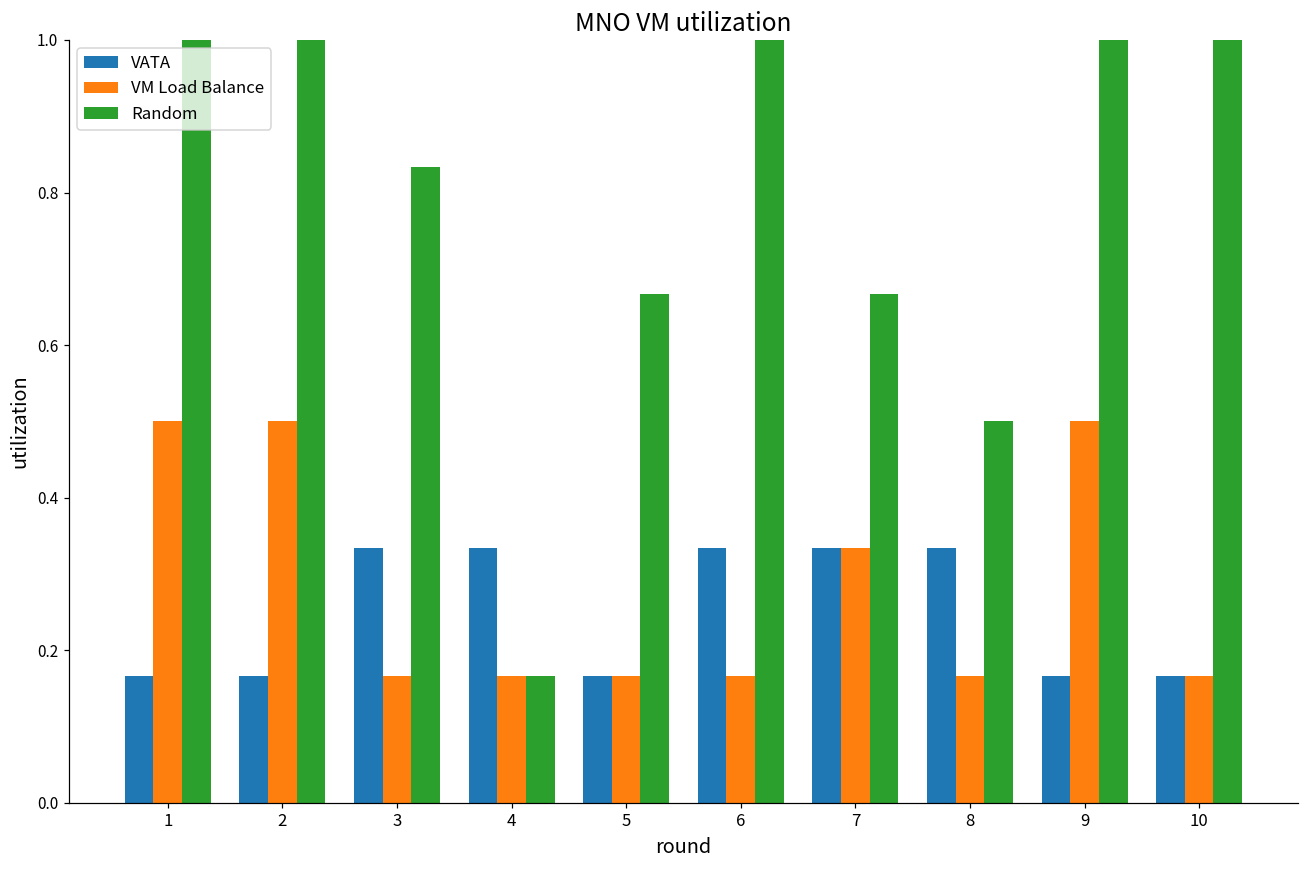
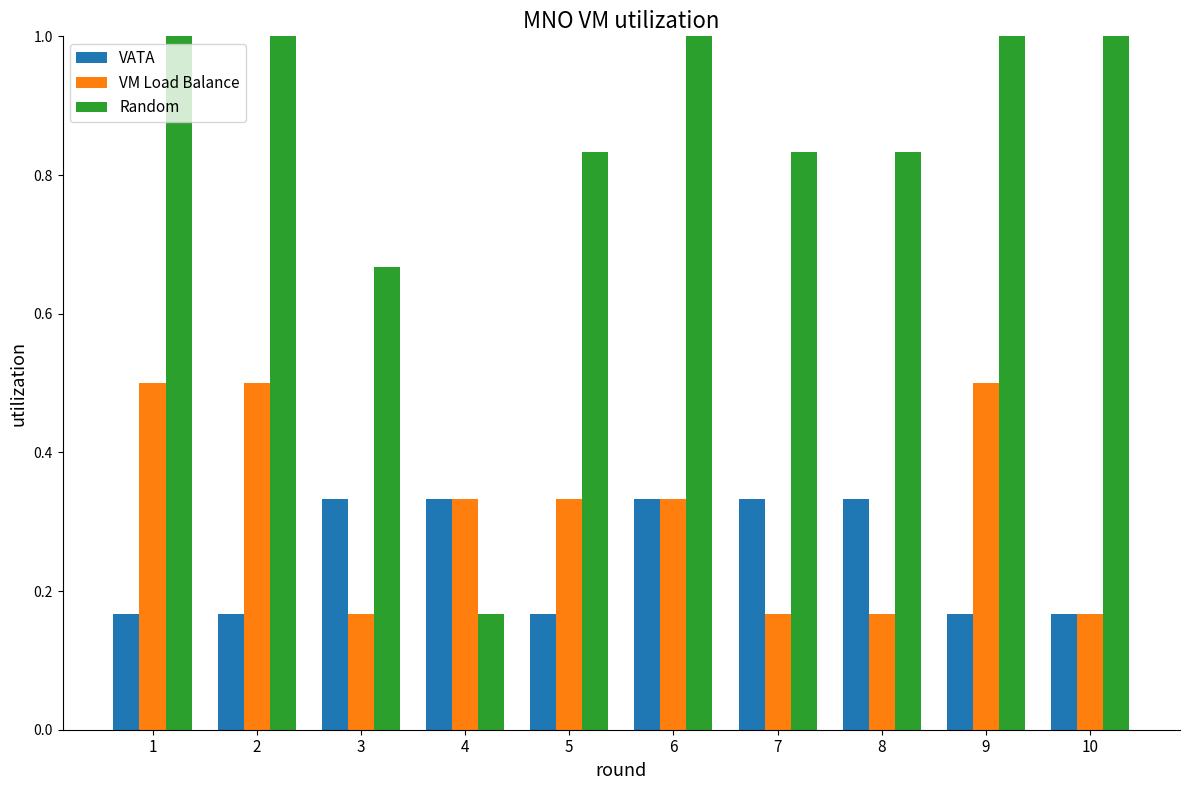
  {
    "VATA": {
      "1": 0.17,
      "2": 0.17,
      "3": 0.33,
      "4": 0.33,
      "5": 0.17,
      "6": 0.33,
      "7": 0.33,
      "8": 0.33,
      "9": 0.17,
      "10": 0.17
    },
    "VM Load Balance": {
      "1": 0.50,
      "2": 0.50,
      "3": 0.17,
-     "4": 0.17,
-     "5": 0.17,
-     "6": 0.17,
-     "7": 0.33,
+     "4": 0.33,
+     "5": 0.33,
+     "6": 0.33,
+     "7": 0.17,
      "8": 0.17,
      "9": 0.50,
      "10": 0.17
    },
    "Random": {
      "1": 1.00,
      "2": 1.00,
-     "3": 0.83,
+     "3": 0.67,
      "4": 0.17,
-     "5": 0.67,
+     "5": 0.83,
      "6": 1.00,
-     "7": 0.67,
-     "8": 0.50,
+     "7": 0.83,
+     "8": 0.83,
      "9": 1.00,
      "10": 1.00
    }
  }
